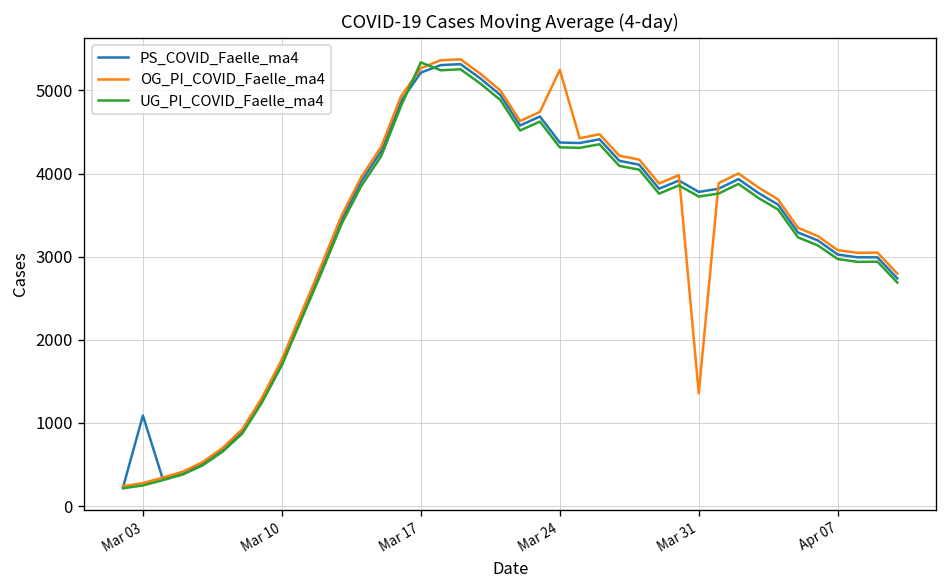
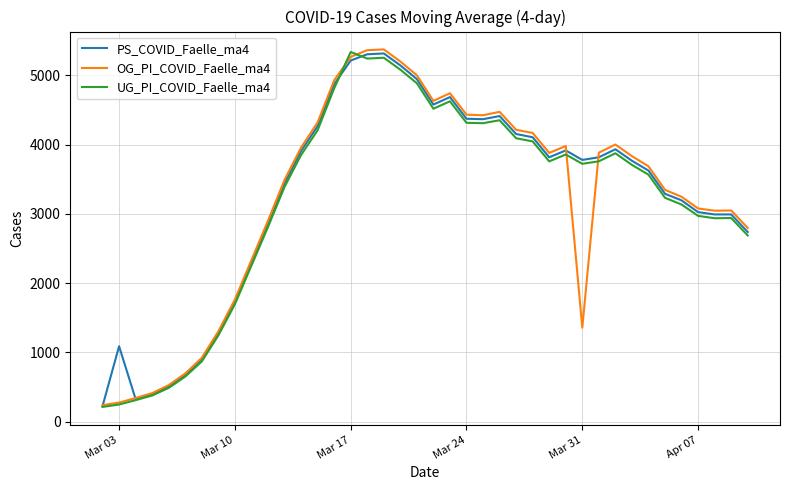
  {
    "PS_COVID_Faelle_ma4": {
      "Mar 03": 1100,
      "Mar 17": 5200,
      "Mar 24": 4400,
      "Mar 31": 3800,
      "Apr 07": 3000
    },
    "OG_PI_COVID_Faelle_ma4": {
      "Mar 17": 5300,
-     "Mar 24": 5200,
+     "Mar 24": 4400,
      "Mar 31": 1400,
      "Apr 07": 3100
    },
    "UG_PI_COVID_Faelle_ma4": {
      "Mar 17": 5300,
      "Mar 24": 4300,
      "Mar 31": 3700,
      "Apr 07": 3000
    }
  }
